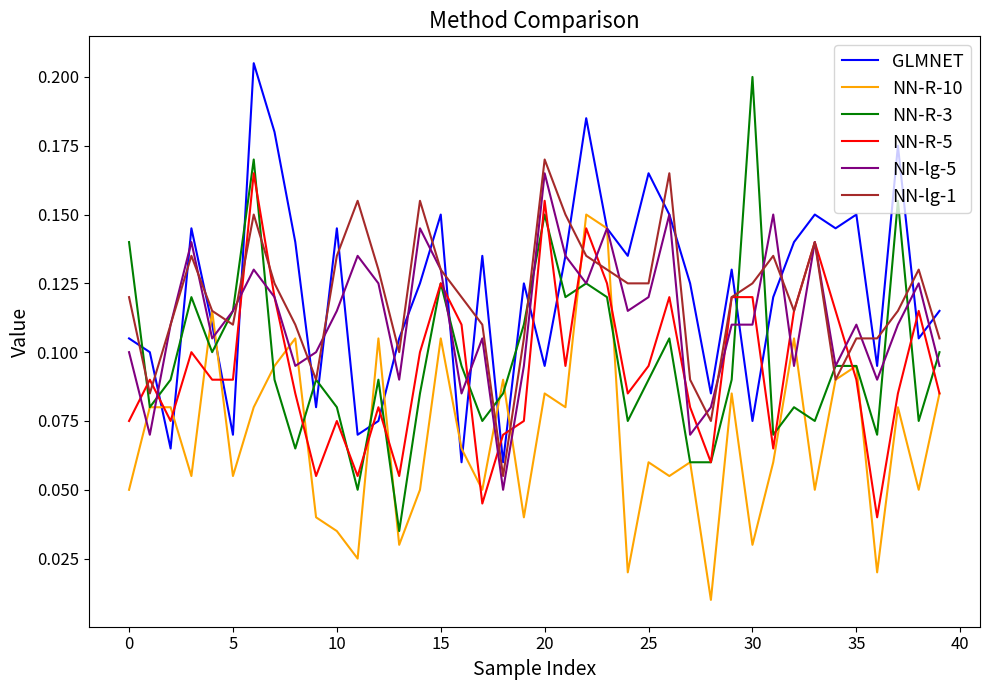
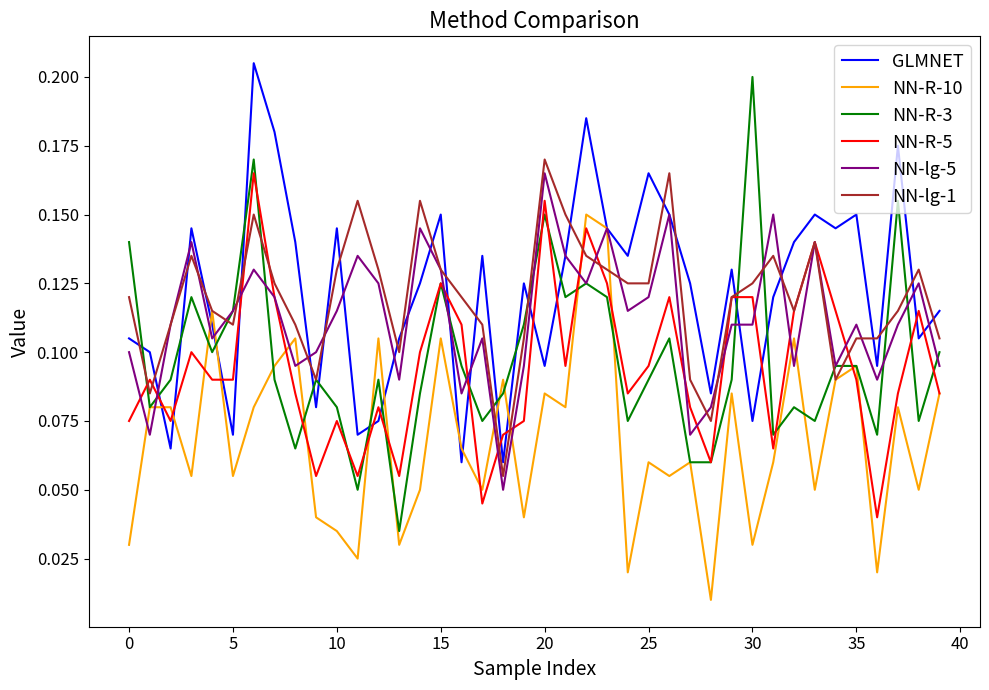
  {
    "GLMNET": {
      "0": 0.105,
      "5": 0.070,
      "10": 0.145,
      "15": 0.150,
      "20": 0.095,
      "25": 0.165,
      "30": 0.075,
      "35": 0.150
    },
    "NN-R-10": {
-     "0": 0.05,
+     "0": 0.03,
      "5": 0.055,
      "10": 0.035,
      "15": 0.105,
      "20": 0.085,
      "25": 0.06,
      "30": 0.03
    },
    "NN-R-3": {
      "0": 0.140,
      "10": 0.080,
      "20": 0.150,
      "25": 0.090,
      "30": 0.200
    },
    "NN-R-5": {
      "0": 0.075,
      "5": 0.090,
      "10": 0.075,
      "20": 0.155,
      "25": 0.095,
      "30": 0.120,
      "35": 0.090
    },
    "NN-lg-5": {
      "0": 0.100,
      "10": 0.115,
      "20": 0.165,
      "25": 0.120,
      "30": 0.110,
      "35": 0.110
    },
    "NN-lg-1": {
      "0": 0.120,
      "5": 0.110,
-     "10": 0.135,
+     "10": 0.130,
      "20": 0.170,
      "25": 0.125,
      "30": 0.125,
      "35": 0.105
    }
  }
